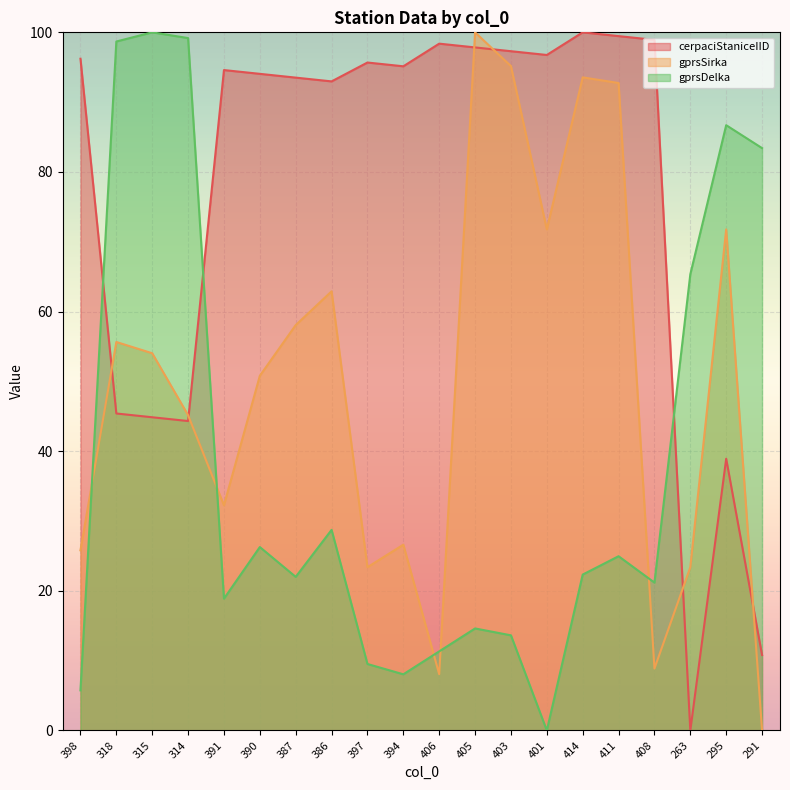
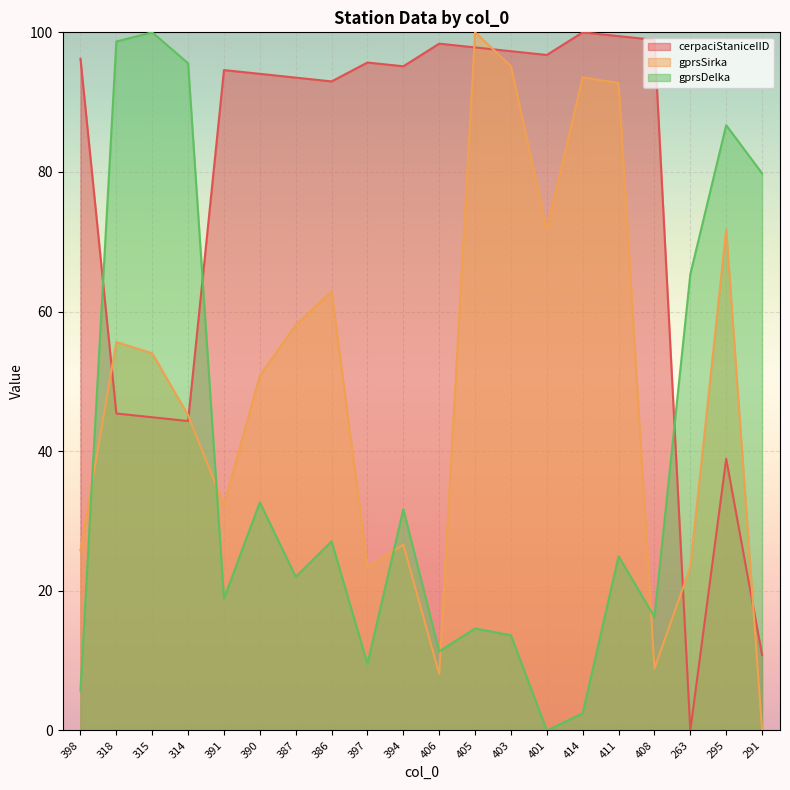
  {
    "gprsDelka": {
      "398": 6,
      "318": 99,
      "315": 100,
-     "314": 99,
+     "314": 96,
      "391": 19,
-     "390": 26,
+     "390": 33,
      "387": 22,
-     "386": 29,
+     "386": 27,
      "397": 10,
-     "394": 8,
+     "394": 32,
      "406": 11,
      "405": 15,
      "403": 14,
      "401": 0,
-     "414": 22,
+     "414": 2,
      "411": 25,
-     "408": 21,
+     "408": 16,
      "263": 65,
      "295": 87,
-     "291": 83
+     "291": 80
    }
  }
